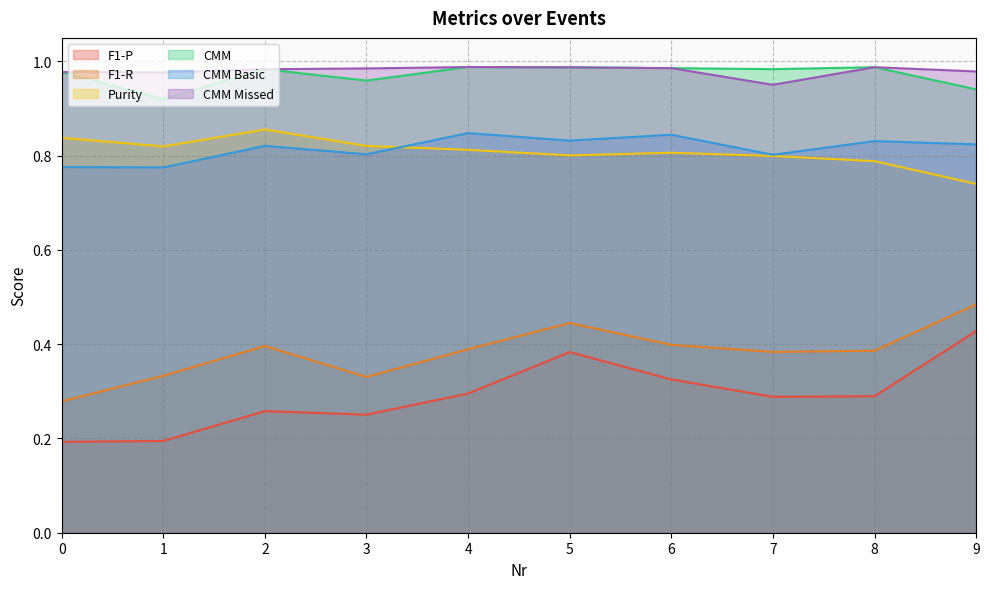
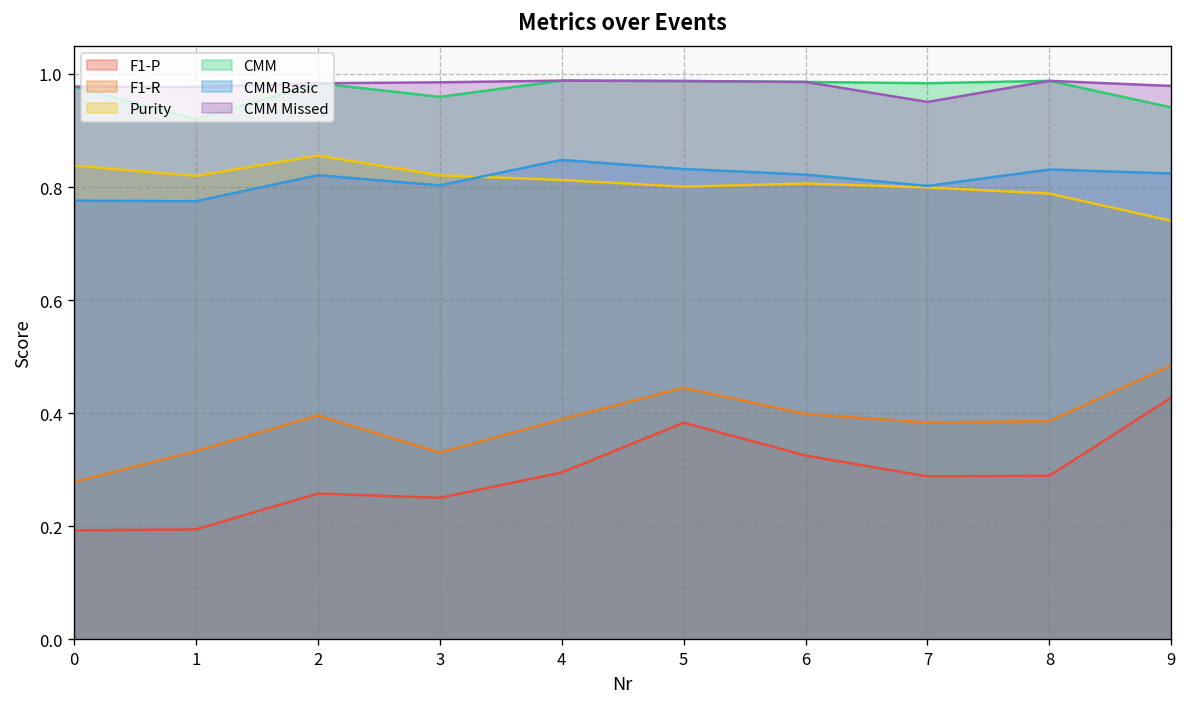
  {
    "CMM": {
      "3": 0.96,
      "7": 0.98,
      "9": 0.94
    },
    "CMM Basic": {
      "0": 0.78,
      "1": 0.78,
      "2": 0.82,
      "3": 0.80,
      "4": 0.85,
      "5": 0.83,
-     "6": 0.84,
+     "6": 0.82,
      "8": 0.83,
      "9": 0.82
    },
    "CMM Missed": {
      "3": 0.99,
      "7": 0.95,
      "9": 0.98
    }
  }
